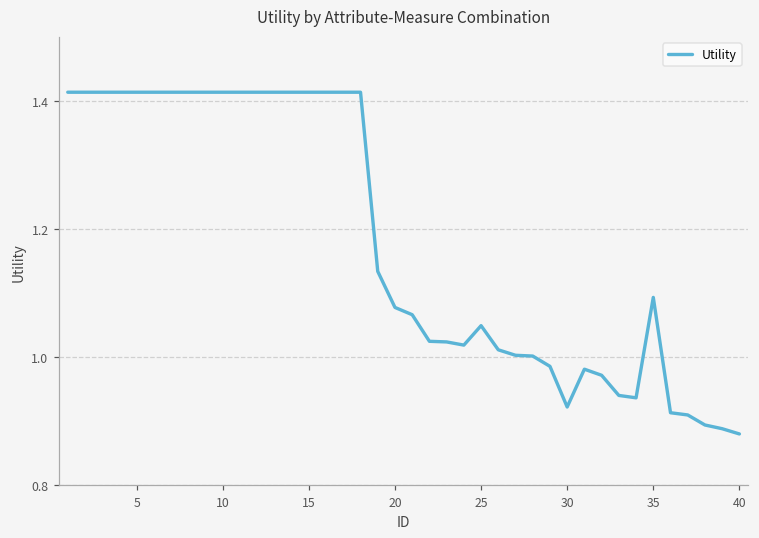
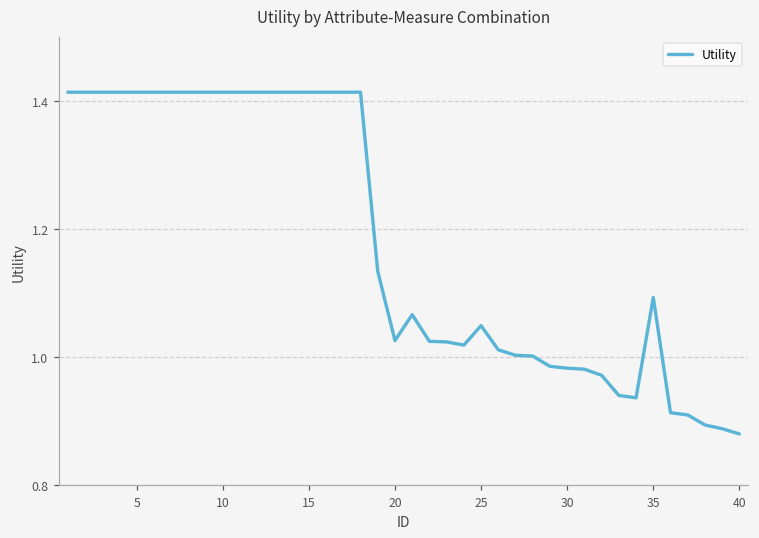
  {
    "5": 1.41,
    "10": 1.41,
    "15": 1.41,
-   "20": 1.08,
+   "20": 1.03,
    "25": 1.05,
-   "30": 0.92,
+   "30": 0.98,
    "35": 1.09,
    "40": 0.88
  }
